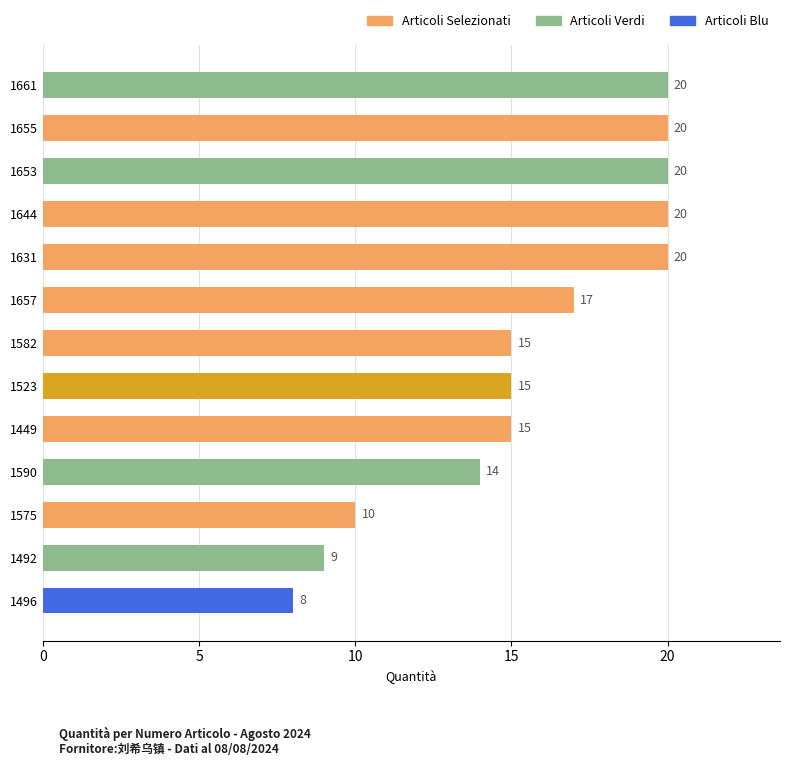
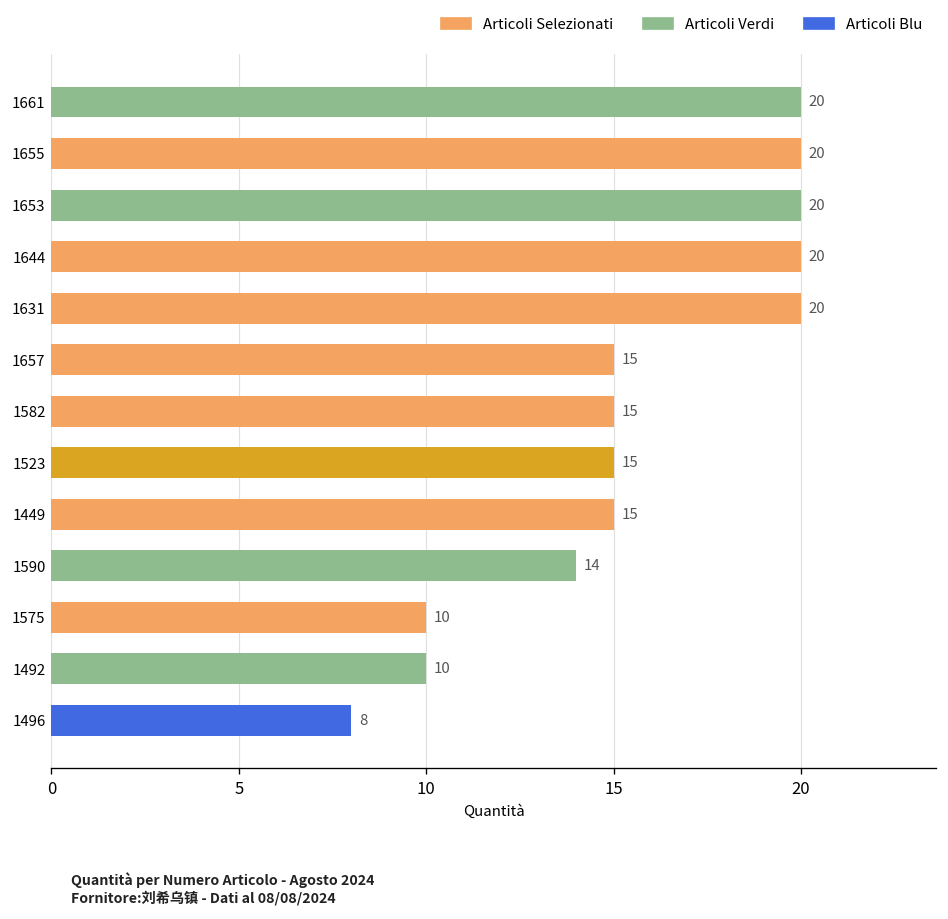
  {
    "1661": 20,
    "1655": 20,
    "1653": 20,
    "1644": 20,
    "1631": 20,
-   "1657": 17,
+   "1657": 15,
    "1582": 15,
    "1523": 15,
    "1449": 15,
    "1590": 14,
    "1575": 10,
-   "1492": 9,
+   "1492": 10,
    "1496": 8
  }
